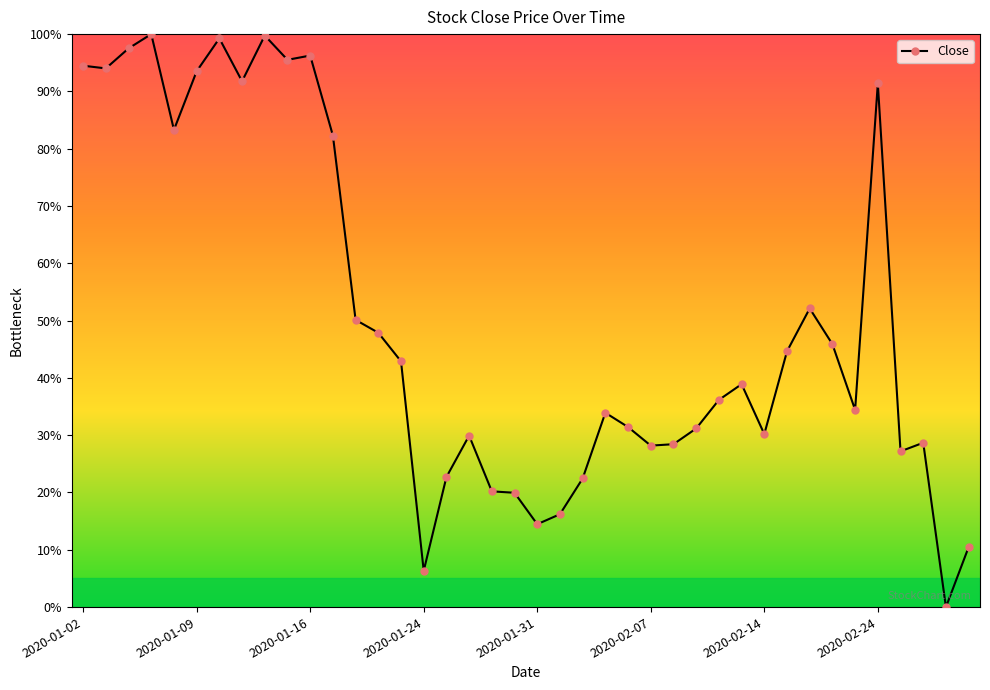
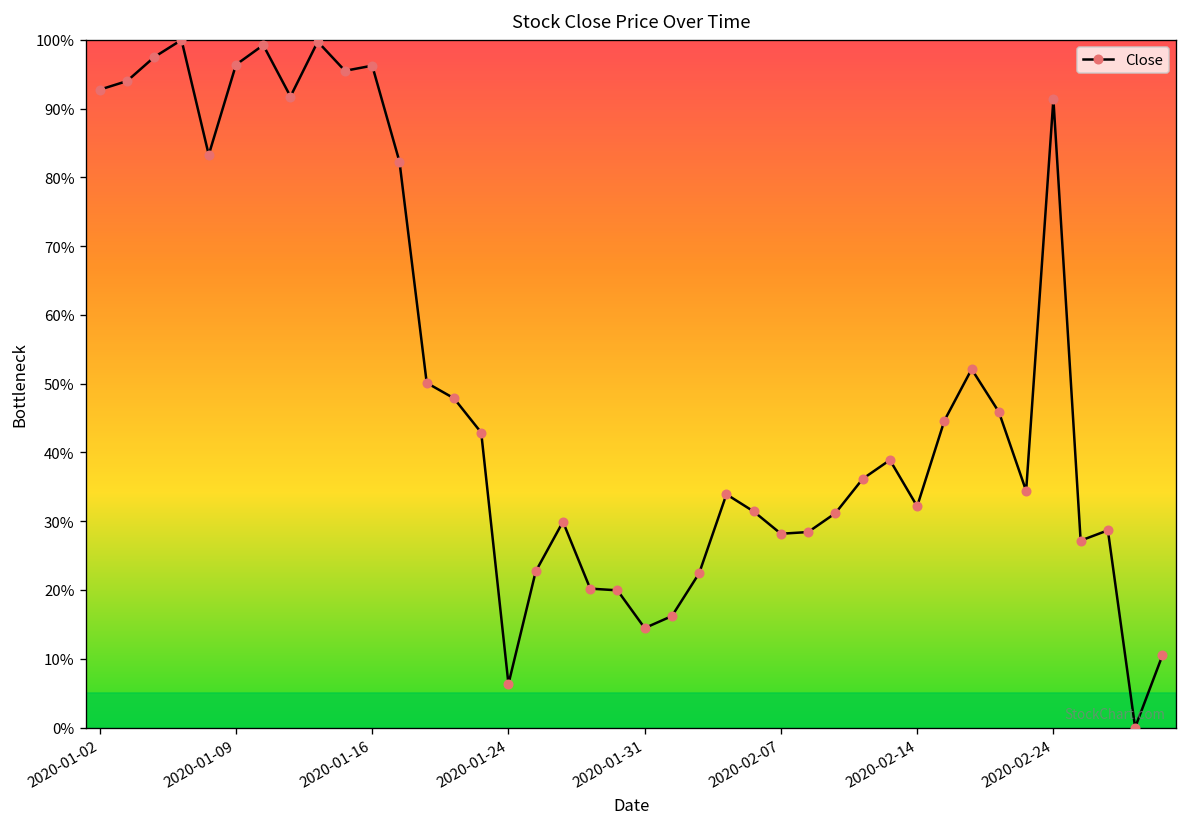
  {
-   "2020-01-02": "94%",
-   "2020-01-09": "94%",
+   "2020-01-02": "93%",
+   "2020-01-09": "96%",
    "2020-01-16": "96%",
    "2020-01-24": "6%",
    "2020-01-31": "14%",
    "2020-02-07": "28%",
-   "2020-02-14": "30%",
+   "2020-02-14": "32%",
    "2020-02-24": "91%"
  }
